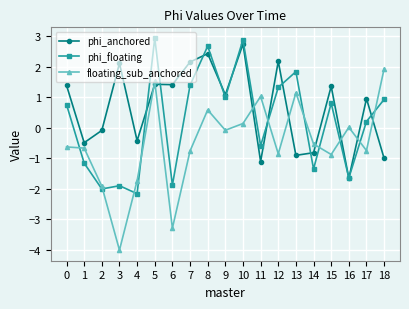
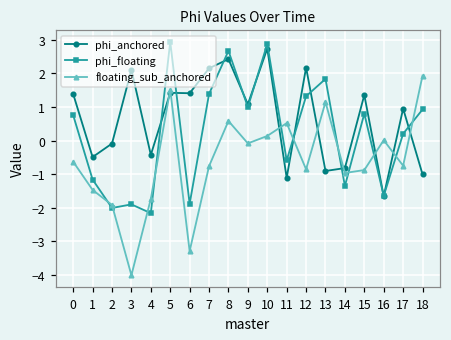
  {
    "floating_sub_anchored": {
      "0": -0.6,
-     "1": -0.7,
+     "1": -1.5,
      "2": -1.9,
      "3": -4.0,
      "4": -1.7,
      "6": -3.3,
      "7": -0.8,
      "8": 0.6,
      "9": -0.1,
      "10": 0.1,
-     "11": 1.0,
+     "11": 0.5,
      "12": -0.9,
      "13": 1.1,
-     "14": -0.5,
+     "14": -1.0,
      "15": -0.9,
      "16": 0.0,
      "17": -0.8,
      "18": 1.9
    }
  }
